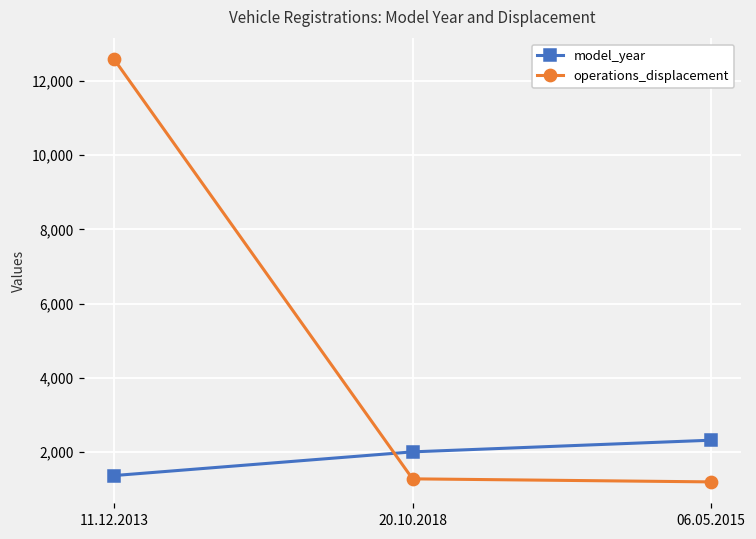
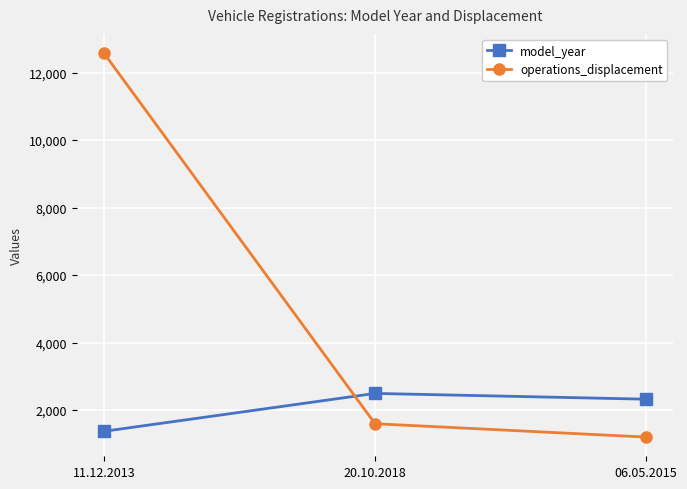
  {
    "model_year": {
      "11.12.2013": "1,400",
-     "20.10.2018": "2,000",
+     "20.10.2018": "2,500",
      "06.05.2015": "2,300"
    },
    "operations_displacement": {
      "11.12.2013": "12,600",
-     "20.10.2018": "1,300",
+     "20.10.2018": "1,600",
      "06.05.2015": "1,200"
    }
  }
